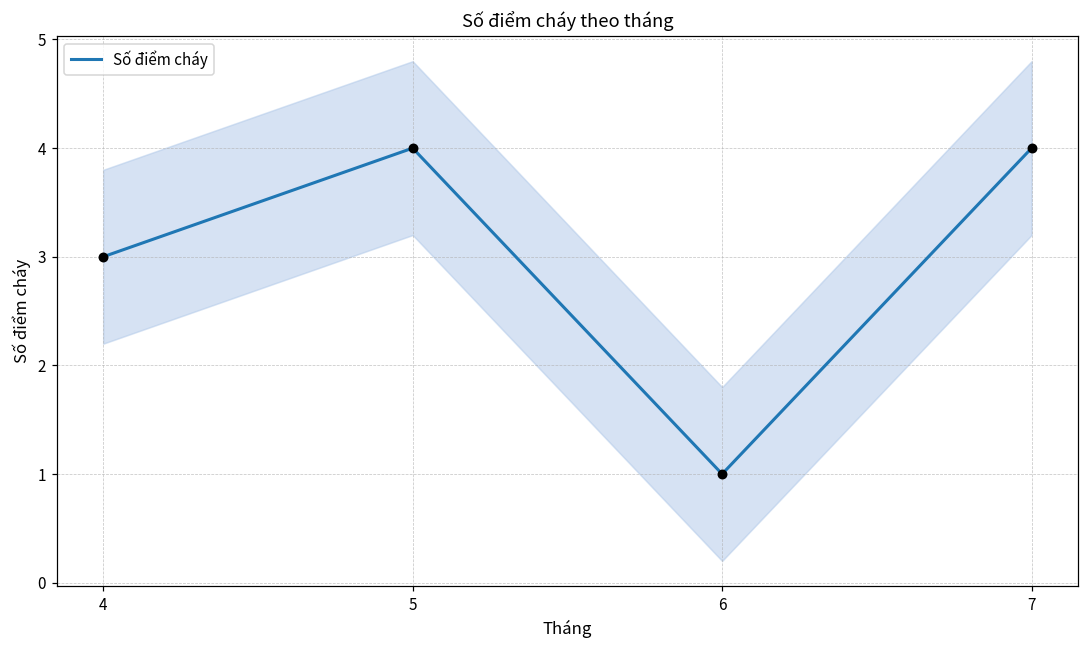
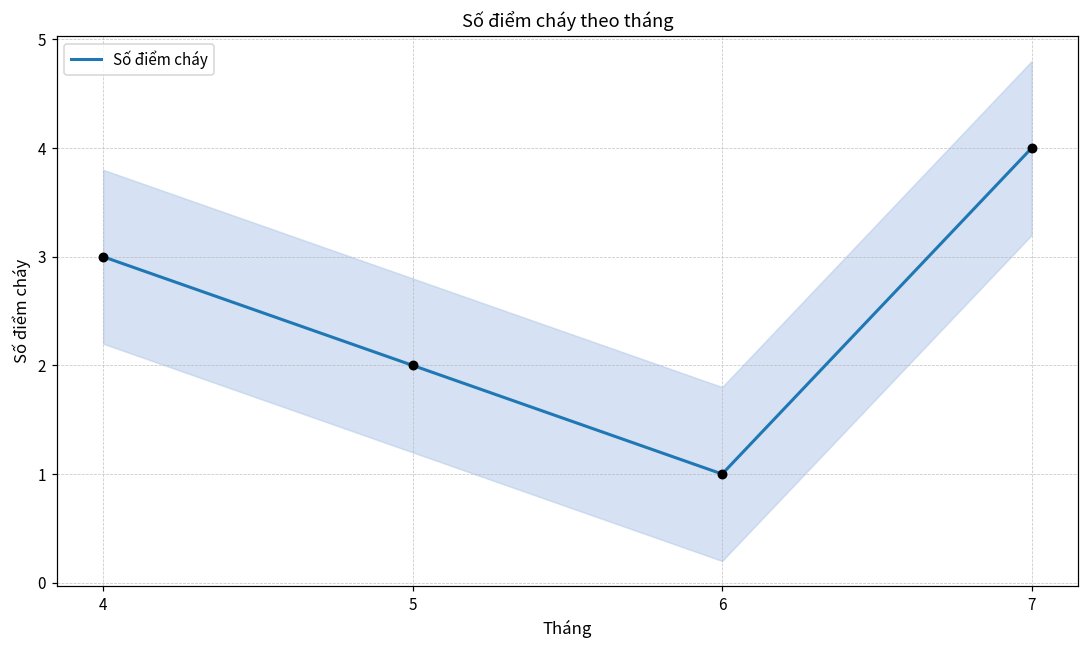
  {
    "Số điểm cháy": {
      "4": 3,
-     "5": 4,
+     "5": 2,
      "6": 1,
      "7": 4
    }
  }
